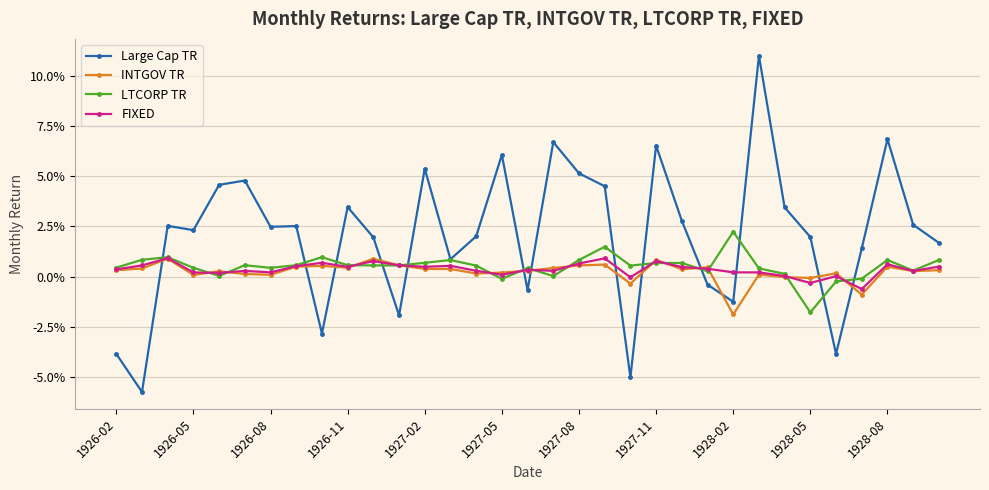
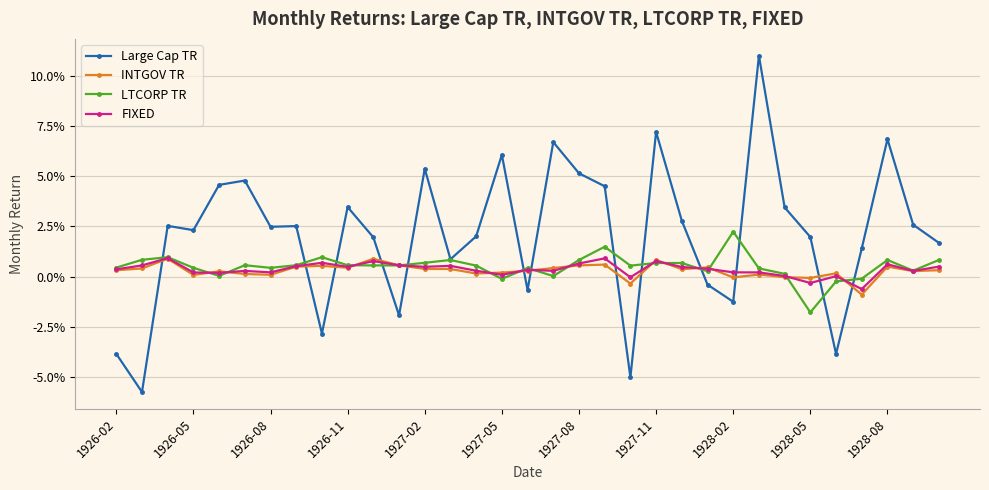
  {
    "Large Cap TR": {
      "1926-02": "-3.8%",
      "1926-05": "2.3%",
      "1926-08": "2.5%",
      "1926-11": "3.5%",
      "1927-02": "5.4%",
      "1927-05": "6.1%",
      "1927-08": "5.1%",
-     "1927-11": "6.5%",
+     "1927-11": "7.2%",
      "1928-02": "-1.3%",
      "1928-05": "2.0%",
      "1928-08": "6.9%"
    },
    "INTGOV TR": {
-     "1928-02": "-1.9%",
+     "1928-02": "0.0%",
      "1928-05": "-0.1%"
    },
    "LTCORP TR": {
      "1926-05": "0.4%",
      "1926-08": "0.4%",
      "1927-02": "0.7%",
      "1927-05": "-0.1%",
      "1927-08": "0.8%",
      "1928-02": "2.2%",
      "1928-05": "-1.8%",
      "1928-08": "0.8%"
    },
    "FIXED": {
      "1928-02": "0.2%",
      "1928-05": "-0.3%"
    }
  }
